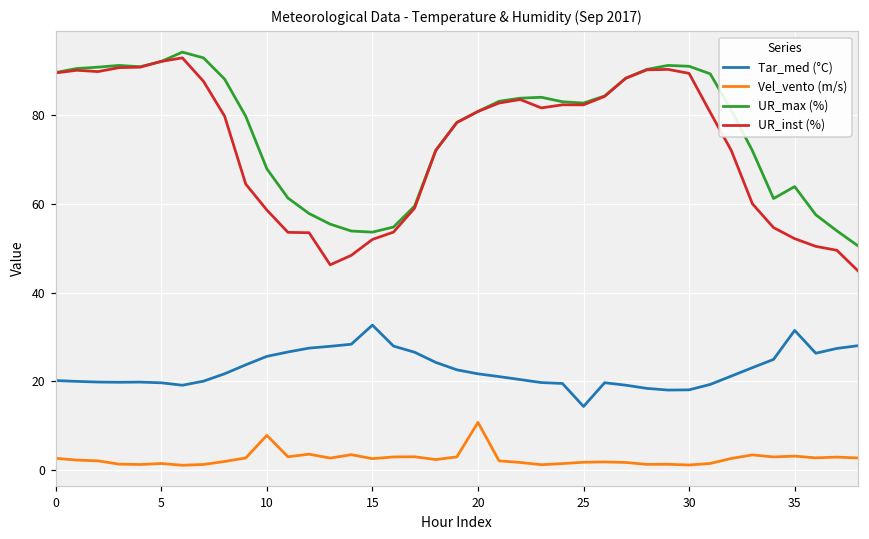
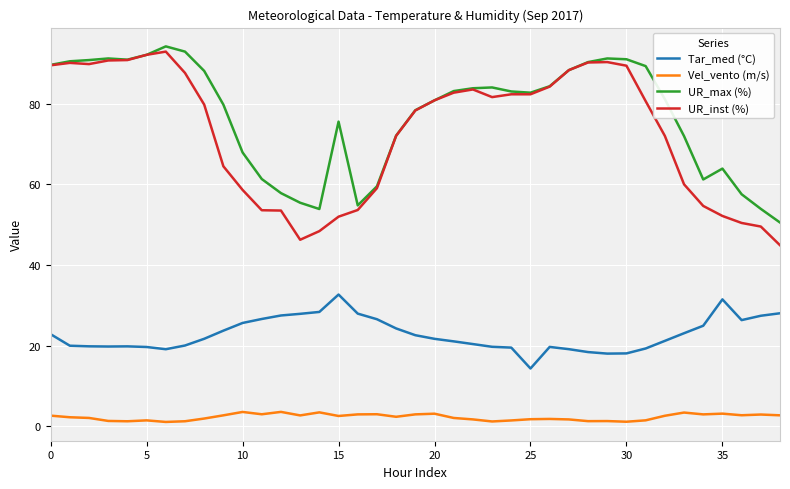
  {
    "Tar_med (°C)": {
-     "0": 20,
+     "0": 23,
      "5": 20,
      "10": 26,
      "15": 33,
      "20": 22,
      "25": 14,
      "30": 18,
      "35": 31
    },
    "Vel_vento (m/s)": {
      "0": 3,
      "5": 1,
-     "10": 8,
+     "10": 3,
      "15": 2,
-     "20": 11,
+     "20": 3,
      "25": 2,
      "30": 1,
      "35": 3
    },
    "UR_max (%)": {
      "10": 68,
-     "15": 54,
+     "15": 76,
      "30": 91,
      "35": 64
    },
    "UR_inst (%)": {
      "10": 59,
      "15": 52,
      "30": 90,
      "35": 52
    }
  }
